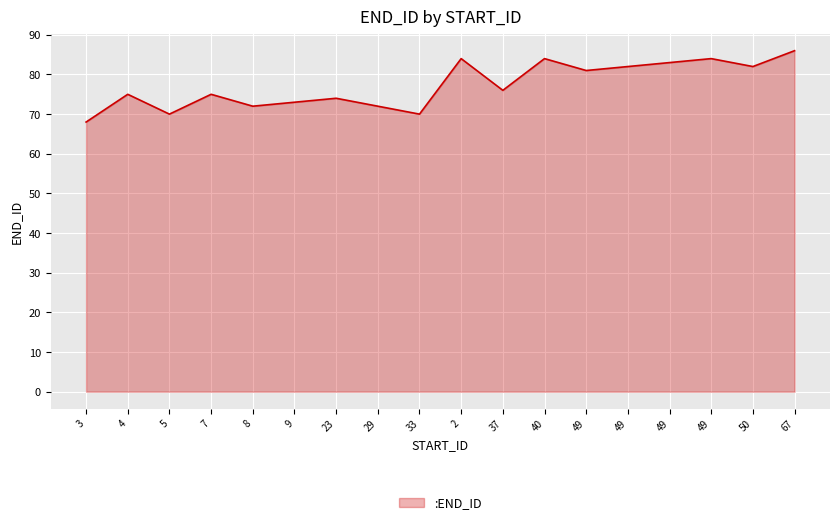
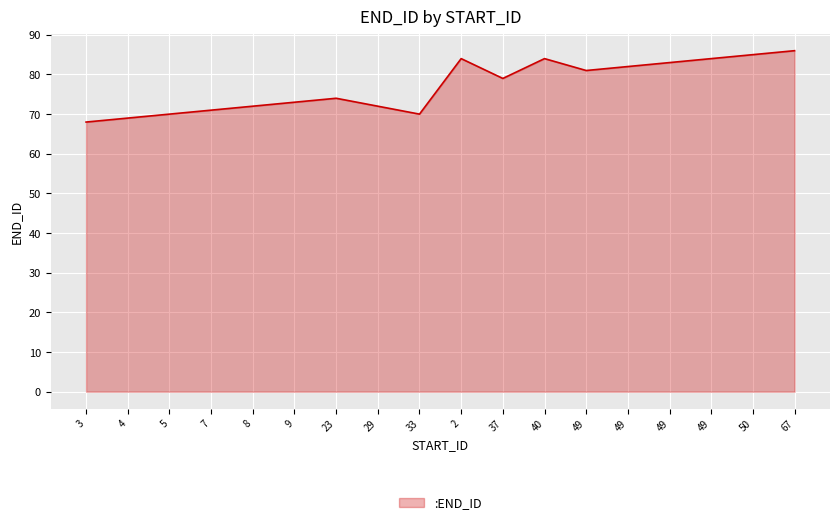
  {
    "3": 68,
-   "4": 75,
+   "4": 69,
    "5": 70,
-   "7": 75,
+   "7": 71,
    "8": 72,
    "9": 73,
    "23": 74,
    "29": 72,
    "33": 70,
    "2": 84,
-   "37": 76,
+   "37": 79,
    "40": 84,
-   "50": 82,
+   "50": 85,
    "67": 86
  }
